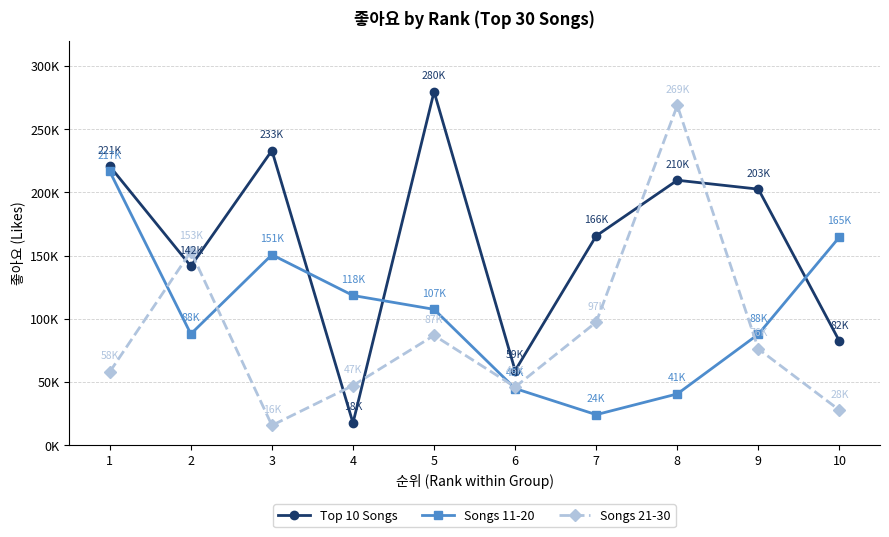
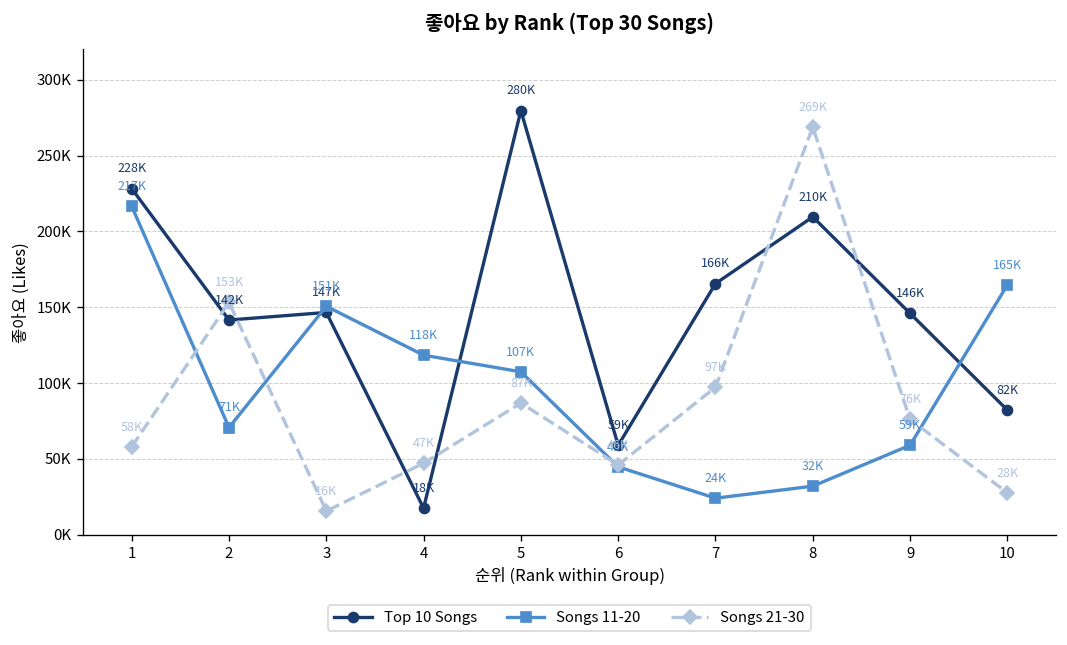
  {
    "Top 10 Songs": {
-     "1": "221K",
-     "3": "233K",
+     "1": "228K",
+     "3": "147K",
      "4": "18K",
      "5": "280K",
      "6": "59K",
      "7": "166K",
      "8": "210K",
-     "9": "203K",
+     "9": "146K",
      "10": "82K"
    },
    "Songs 11-20": {
-     "2": "88K",
+     "2": "71K",
      "3": "151K",
      "4": "118K",
      "5": "107K",
      "7": "24K",
-     "8": "41K",
-     "9": "88K",
+     "8": "32K",
+     "9": "59K",
      "10": "165K"
    },
    "Songs 21-30": {
      "1": "58K",
      "2": "153K",
      "3": "16K",
      "4": "47K",
      "5": "87K",
      "7": "97K",
      "8": "269K",
      "10": "28K"
    }
  }
